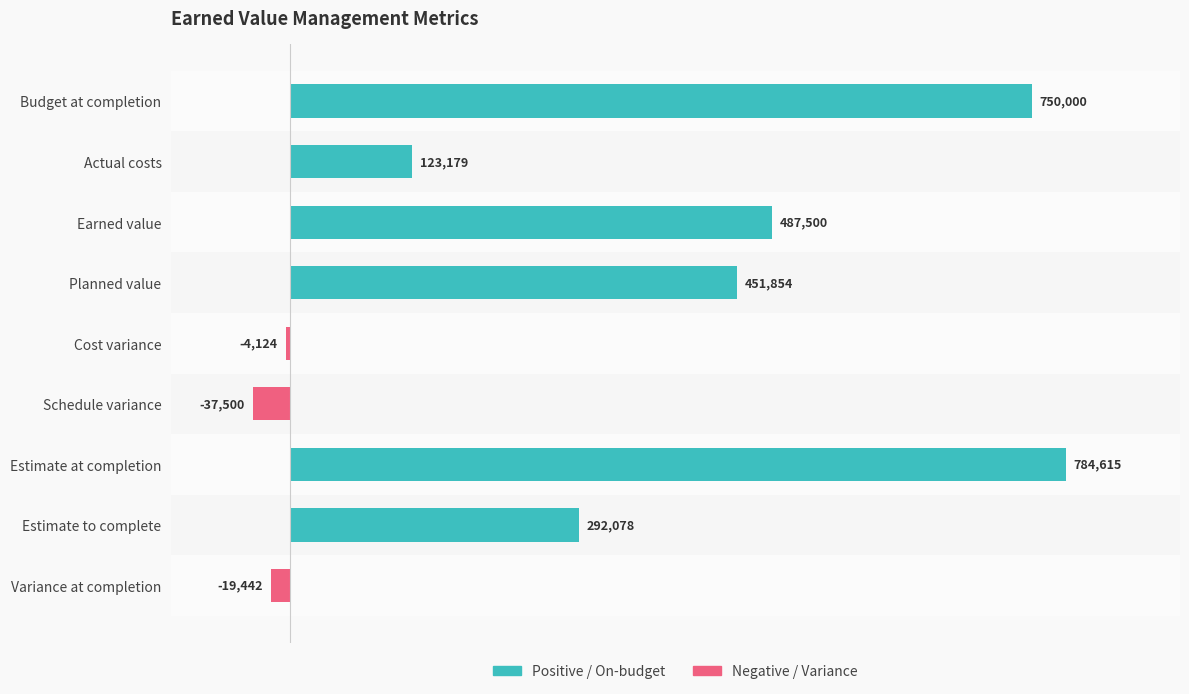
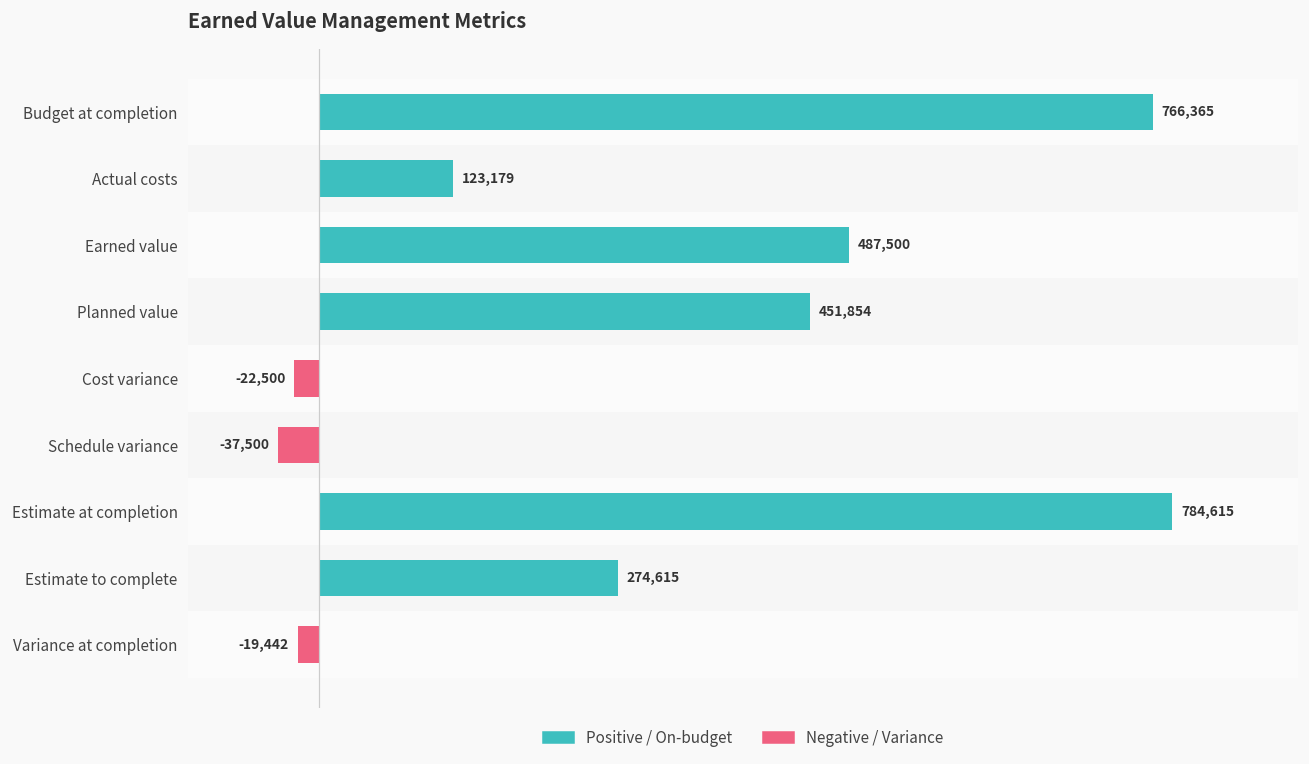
  {
    "Positive / On-budget": {
-     "Budget at completion": "750,000",
+     "Budget at completion": "766,365",
      "Actual costs": "123,179",
      "Earned value": "487,500",
      "Planned value": "451,854",
      "Estimate at completion": "784,615",
-     "Estimate to complete": "292,078"
+     "Estimate to complete": "274,615"
    },
    "Negative / Variance": {
-     "Cost variance": "-4,124",
+     "Cost variance": "-22,500",
      "Schedule variance": "-37,500",
      "Variance at completion": "-19,442"
    }
  }
